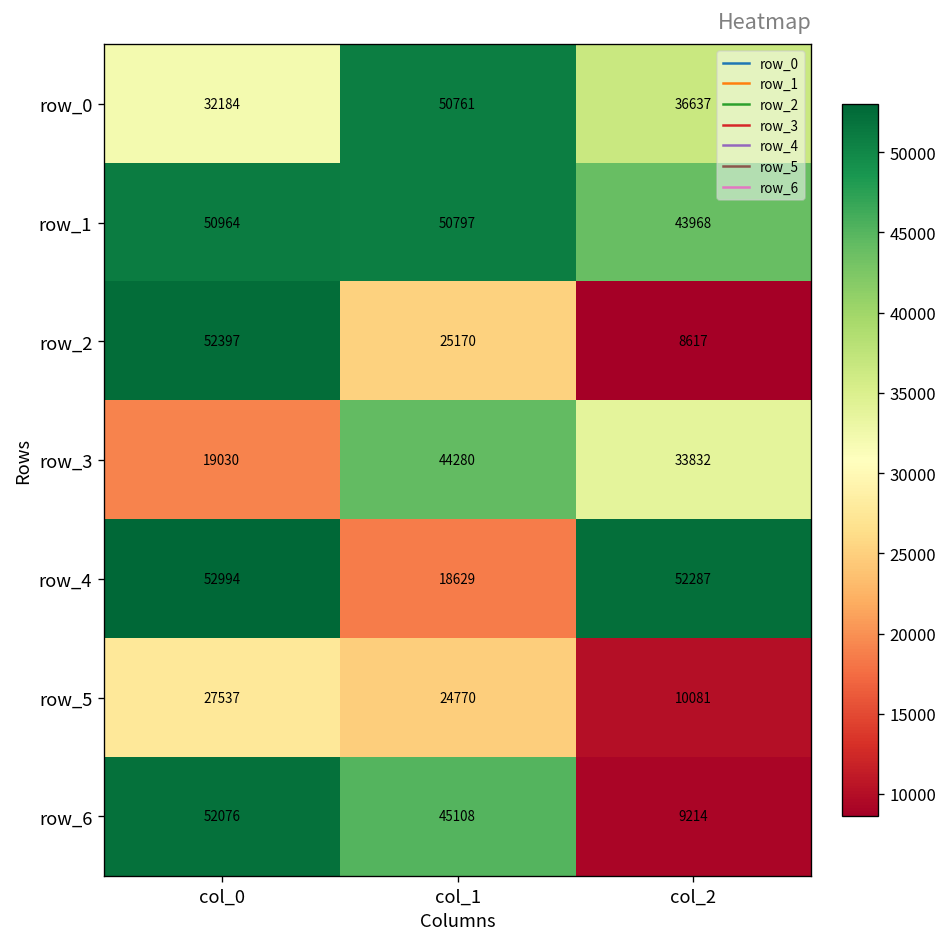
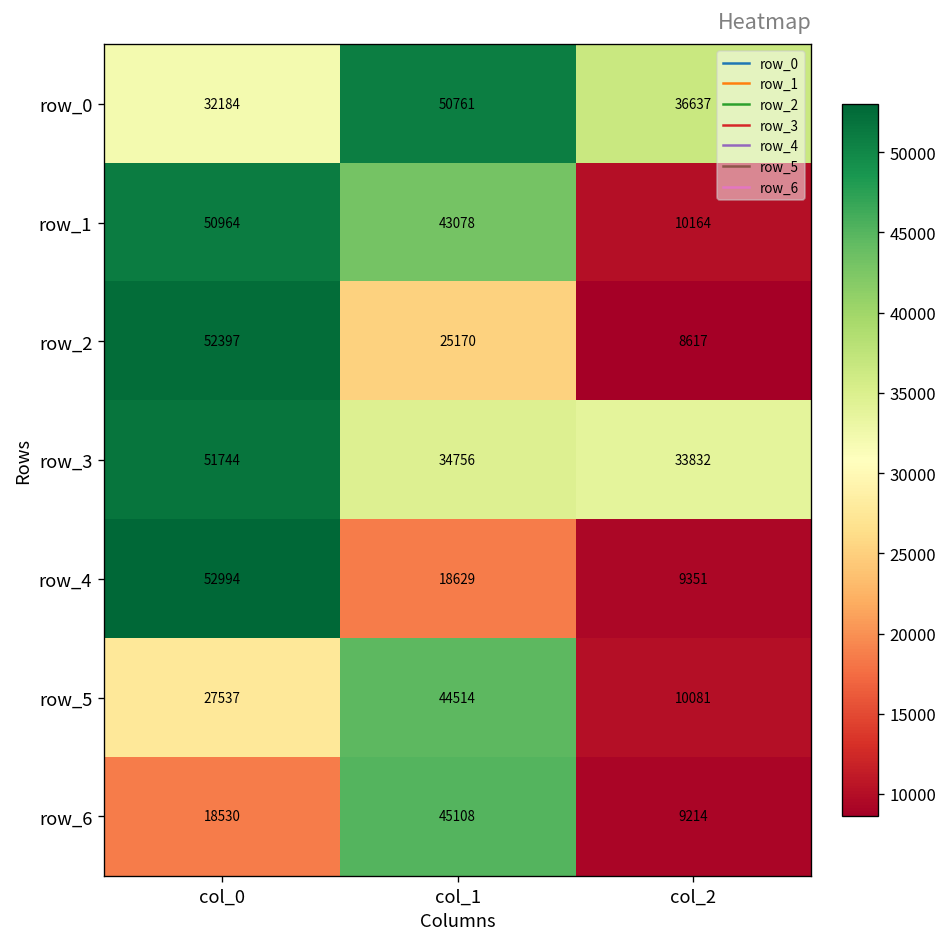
  {
    "row_0": {
      "col_0": 32184,
      "col_1": 50761,
      "col_2": 36637
    },
    "row_1": {
      "col_0": 50964,
-     "col_1": 50797,
-     "col_2": 43968
+     "col_1": 43078,
+     "col_2": 10164
    },
    "row_2": {
      "col_0": 52397,
      "col_1": 25170,
      "col_2": 8617
    },
    "row_3": {
-     "col_0": 19030,
-     "col_1": 44280,
+     "col_0": 51744,
+     "col_1": 34756,
      "col_2": 33832
    },
    "row_4": {
      "col_0": 52994,
      "col_1": 18629,
-     "col_2": 52287
+     "col_2": 9351
    },
    "row_5": {
      "col_0": 27537,
-     "col_1": 24770,
+     "col_1": 44514,
      "col_2": 10081
    },
    "row_6": {
-     "col_0": 52076,
+     "col_0": 18530,
      "col_1": 45108,
      "col_2": 9214
    }
  }
